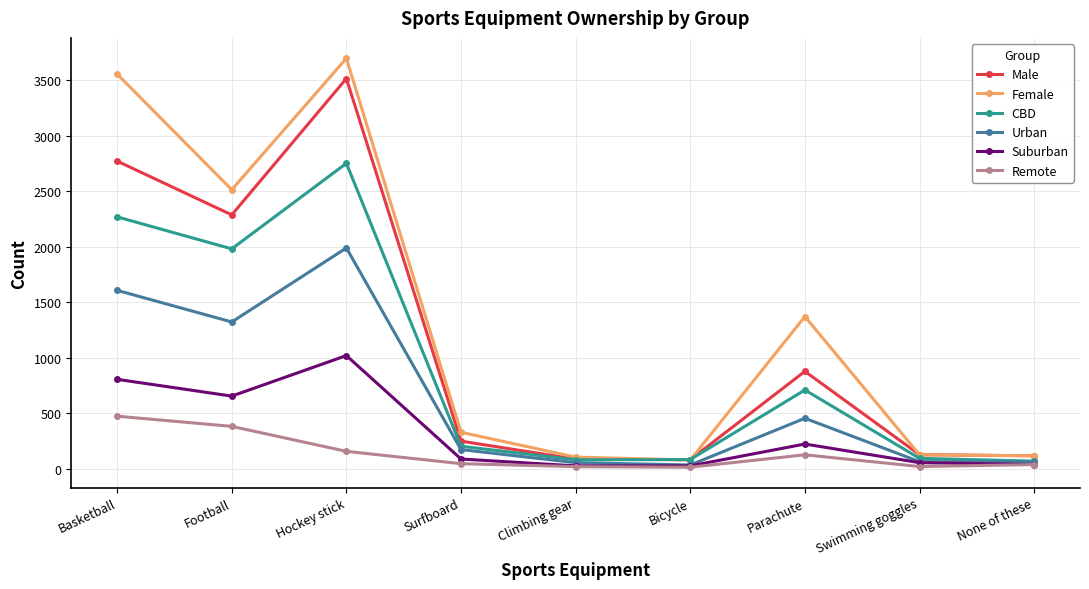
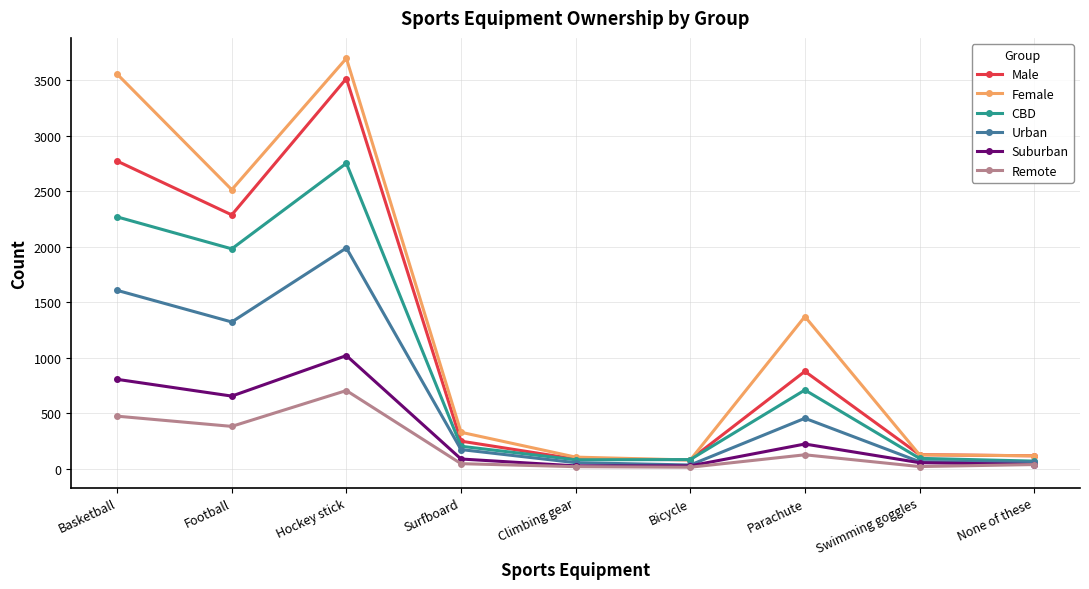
  {
    "Male": {
      "Basketball": 2770,
      "Football": 2290,
      "Hockey stick": 3520,
      "Surfboard": 250,
      "Parachute": 880
    },
    "Female": {
      "Basketball": 3560,
      "Football": 2510,
      "Hockey stick": 3700,
      "Surfboard": 330,
      "Parachute": 1370
    },
    "Suburban": {
      "Basketball": 810,
      "Football": 650,
      "Hockey stick": 1020,
      "Surfboard": 90,
      "Parachute": 220
    },
    "Remote": {
      "Basketball": 470,
      "Football": 380,
-     "Hockey stick": 160,
+     "Hockey stick": 700,
      "Surfboard": 50,
      "Parachute": 130,
      "Swimming goggles": 20
    }
  }
